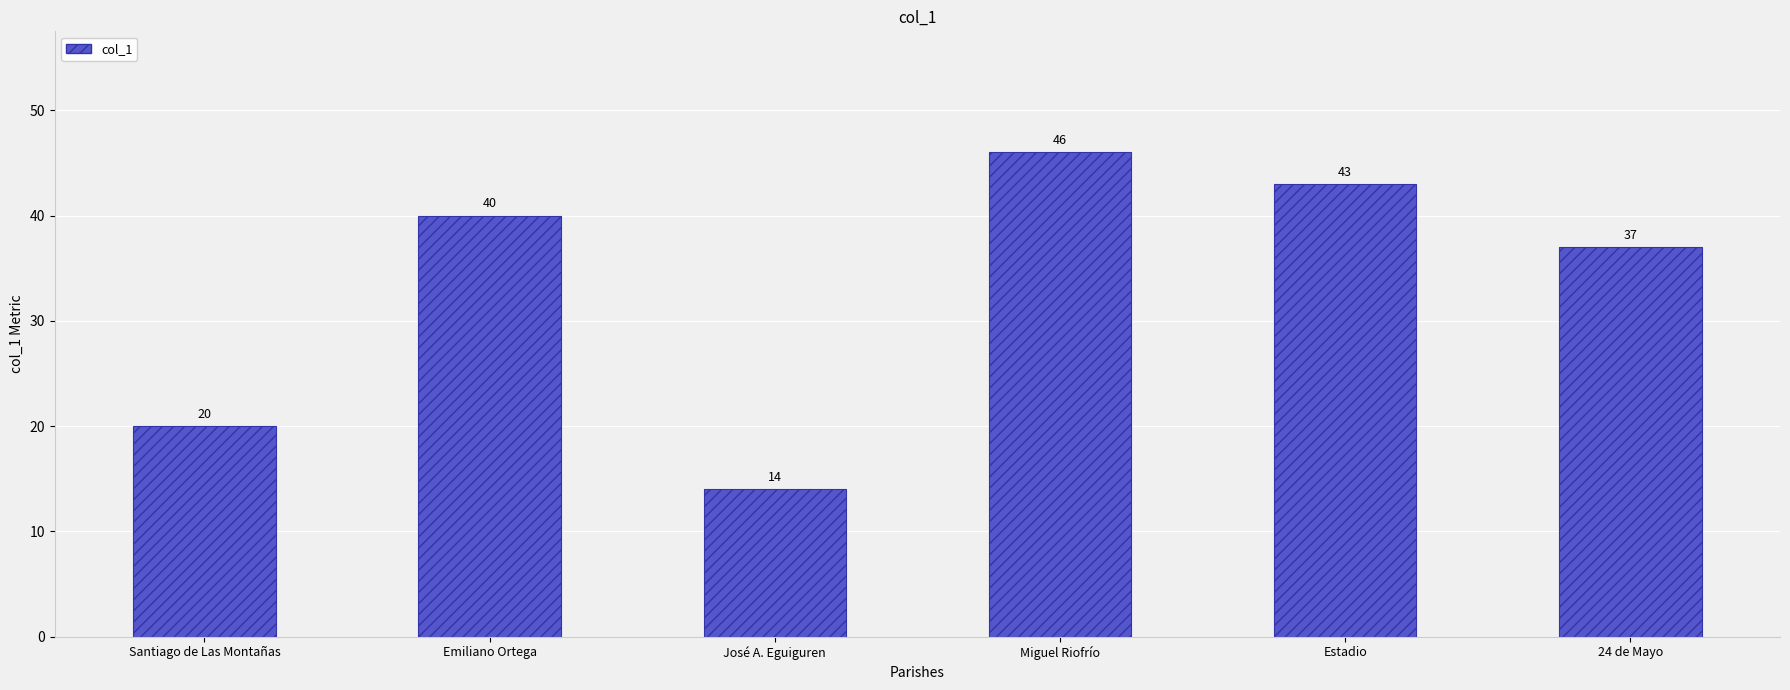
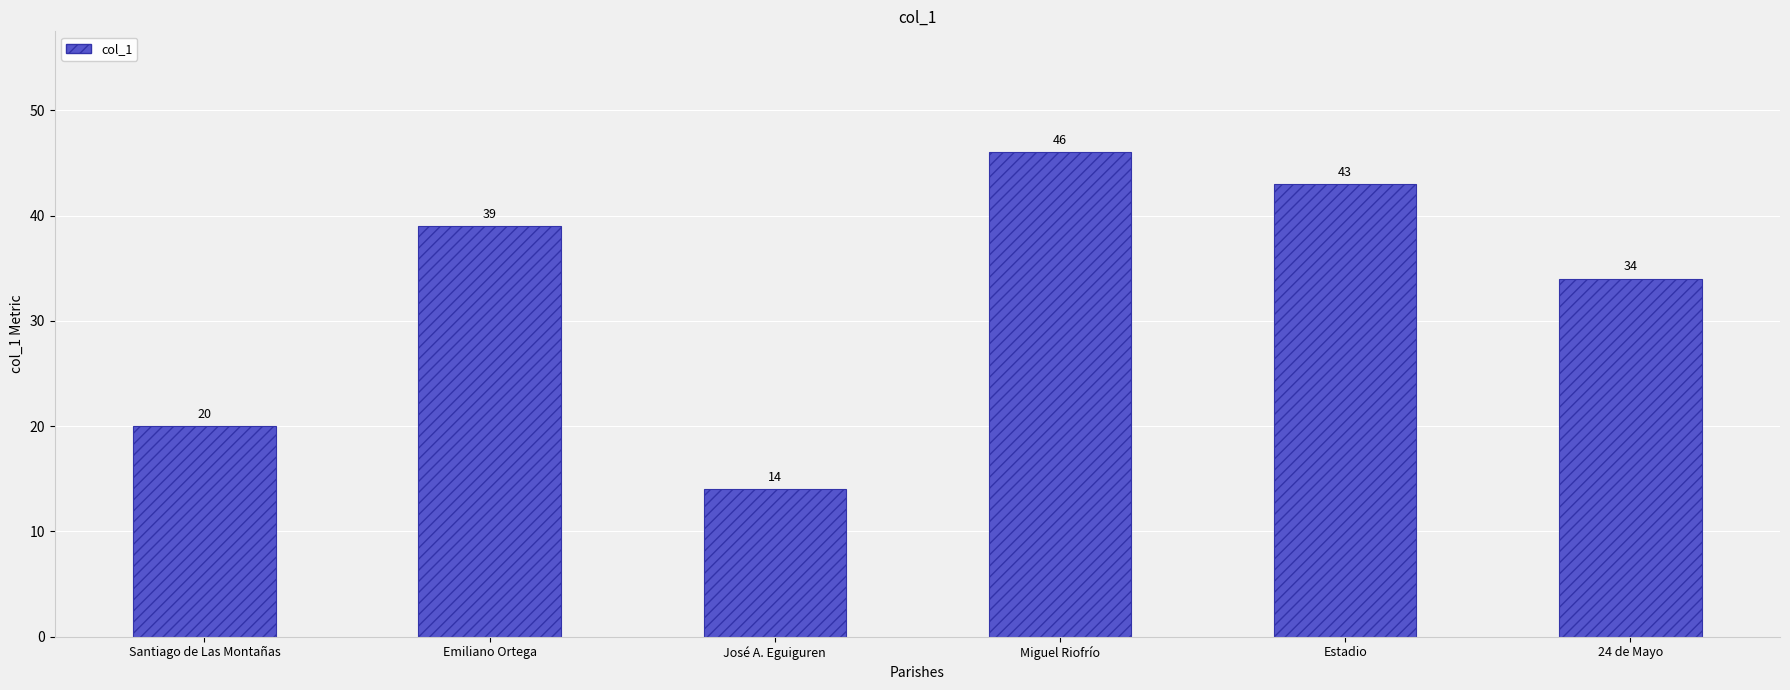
  {
    "Santiago de Las Montañas": 20,
-   "Emiliano Ortega": 40,
+   "Emiliano Ortega": 39,
    "José A. Eguiguren": 14,
    "Miguel Riofrío": 46,
    "Estadio": 43,
-   "24 de Mayo": 37
+   "24 de Mayo": 34
  }
